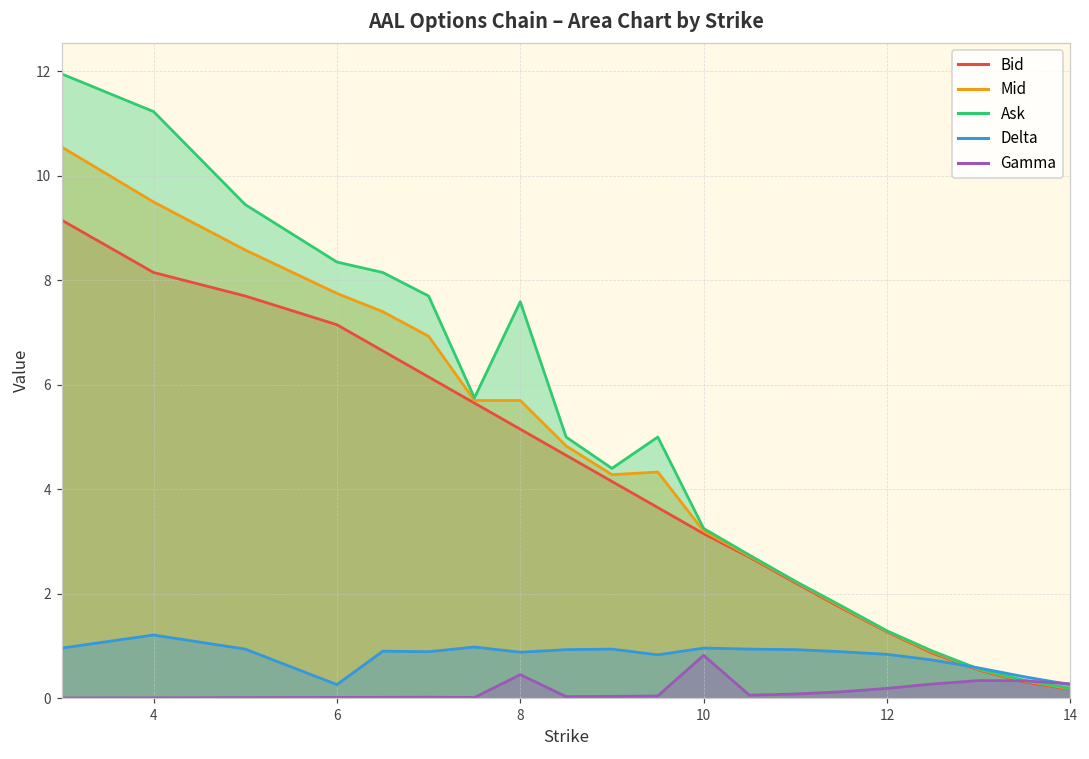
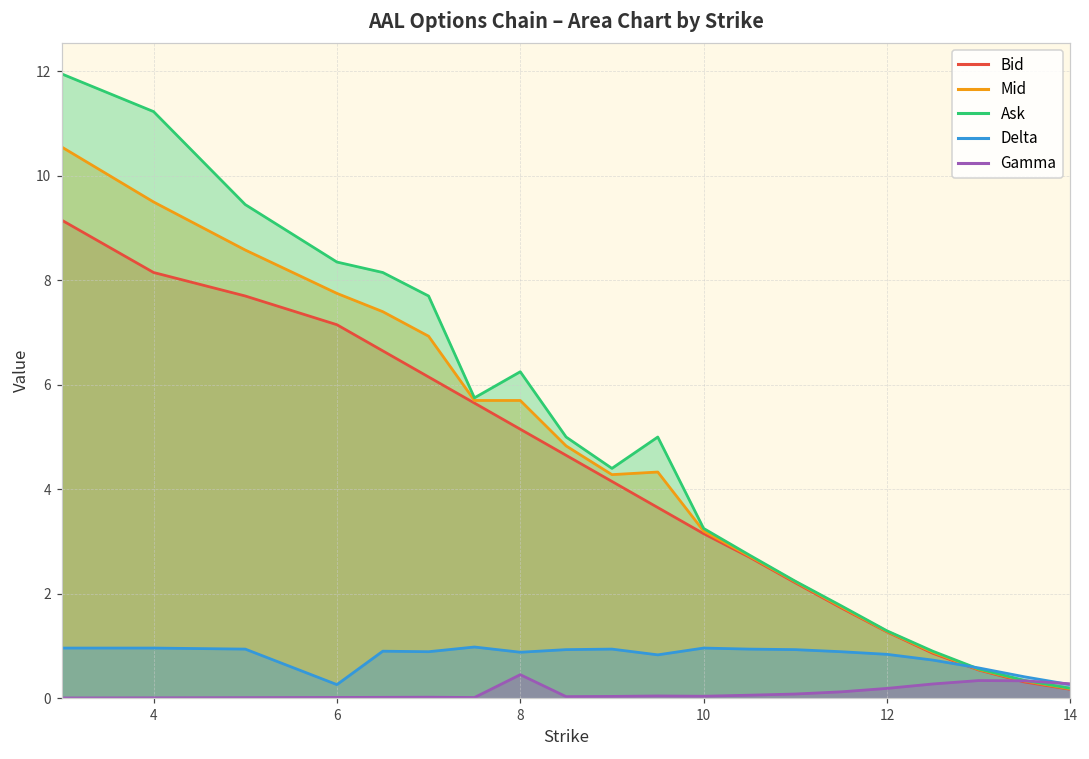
  {
    "Ask": {
      "4": 11.2,
      "6": 8.4,
-     "8": 7.6
+     "8": 6.3
    },
    "Delta": {
-     "4": 1.2,
+     "4": 1.0,
      "6": 0.3,
      "8": 0.9,
      "10": 1.0,
      "12": 0.8
    },
    "Gamma": {
      "4": 0.0,
      "6": 0.0,
      "8": 0.5,
-     "10": 0.8,
+     "10": 0.0,
      "12": 0.2
    }
  }
